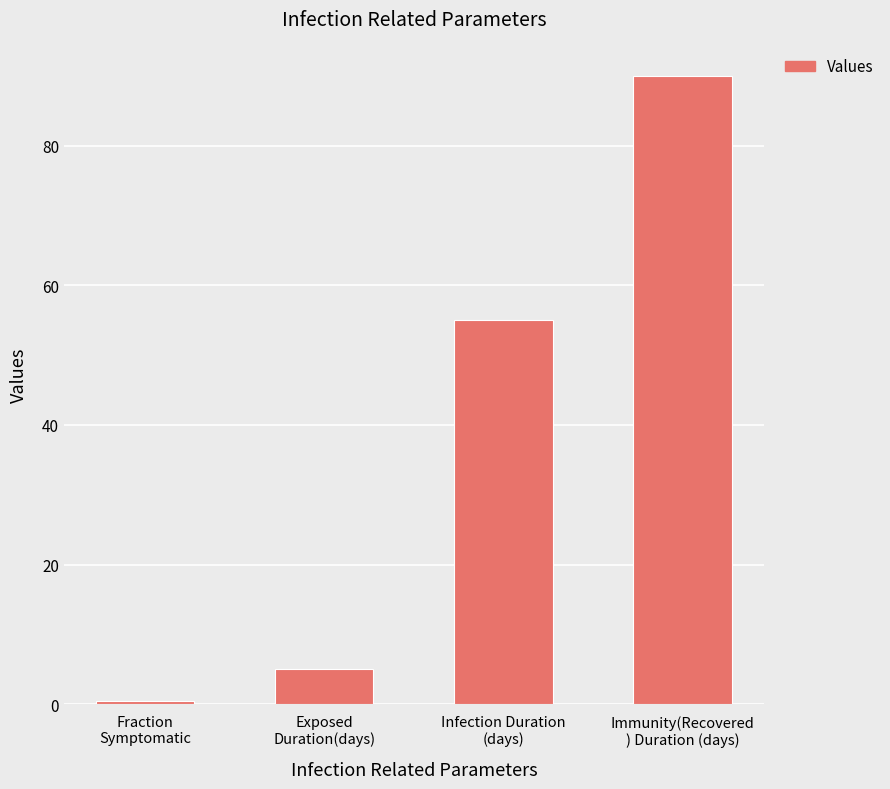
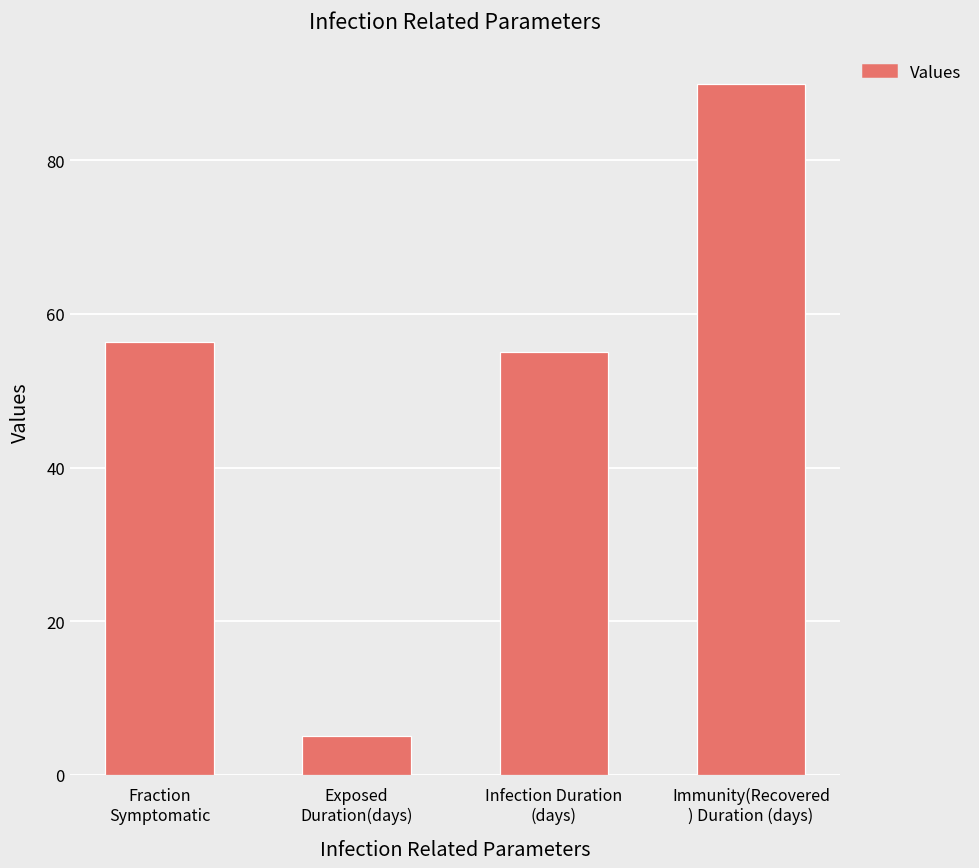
  {
-   "Fraction Symptomatic": 1,
+   "Fraction Symptomatic": 56,
    "Exposed Duration(days)": 5,
    "Infection Duration (days)": 55,
    "Immunity(Recovered ) Duration (days)": 90
  }
